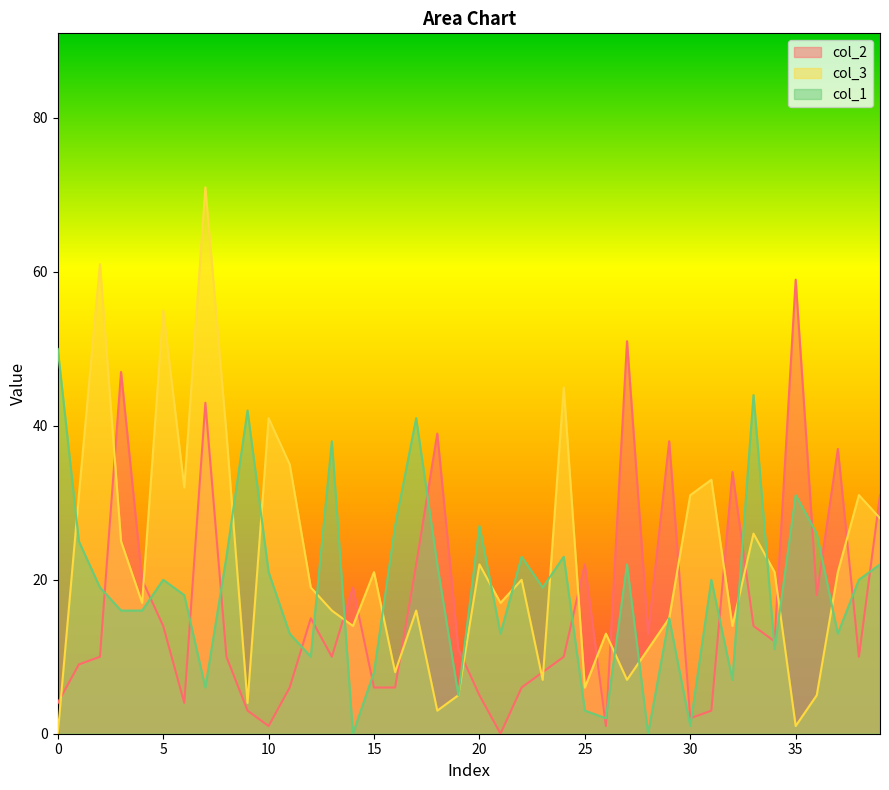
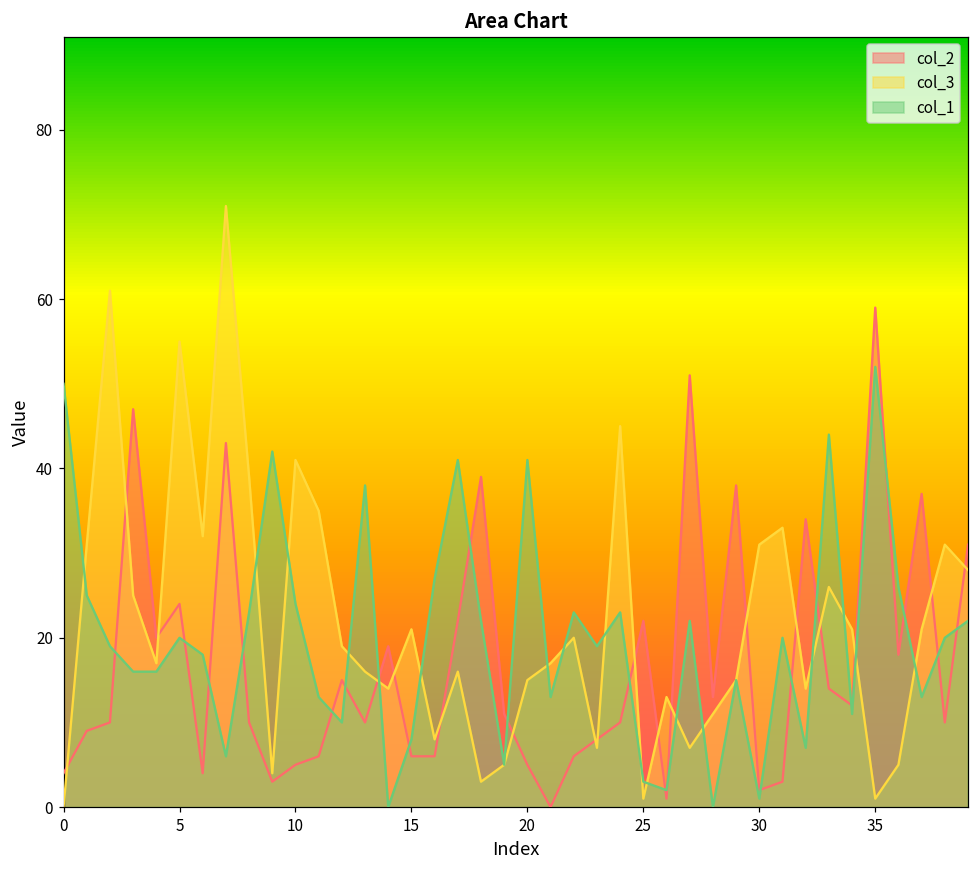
  {
    "col_2": {
      "0": 4,
-     "5": 14,
-     "10": 1,
+     "5": 24,
+     "10": 5,
      "15": 6,
      "20": 5,
      "25": 22,
      "30": 2,
      "35": 59
    },
    "col_3": {
      "0": 0,
      "5": 55,
      "10": 41,
      "15": 21,
-     "20": 22,
-     "25": 6,
+     "20": 15,
+     "25": 1,
      "30": 31,
      "35": 1
    },
    "col_1": {
      "0": 50,
      "5": 20,
-     "10": 21,
+     "10": 24,
      "15": 8,
-     "20": 27,
+     "20": 41,
      "25": 3,
      "30": 1,
-     "35": 31
+     "35": 52
    }
  }
